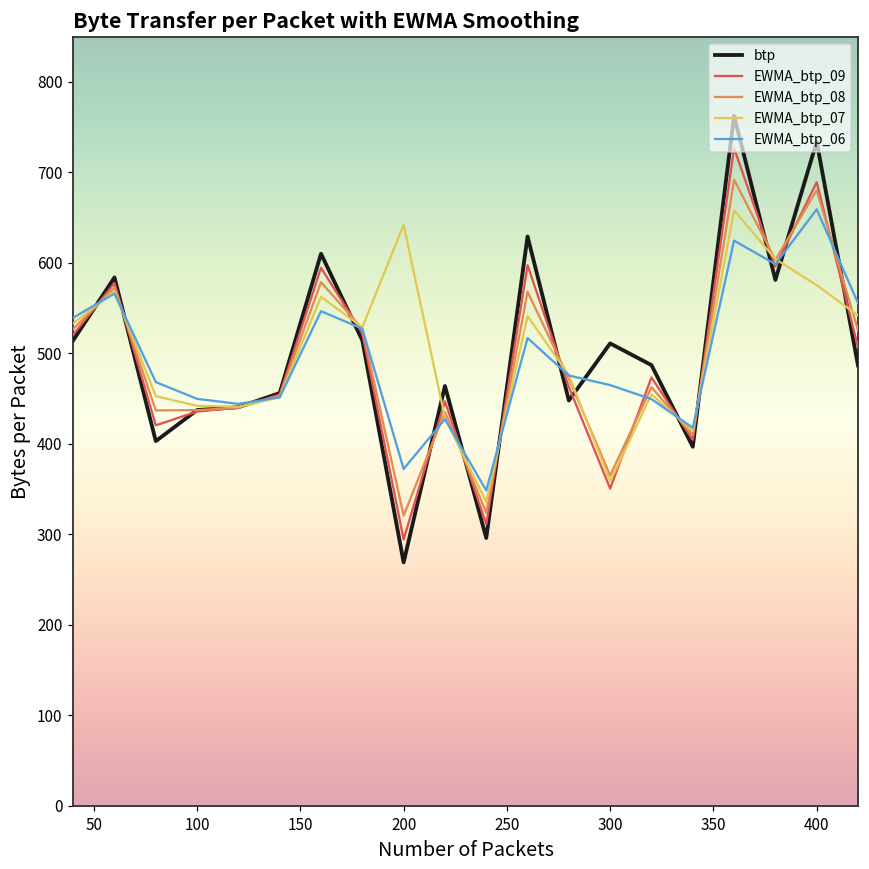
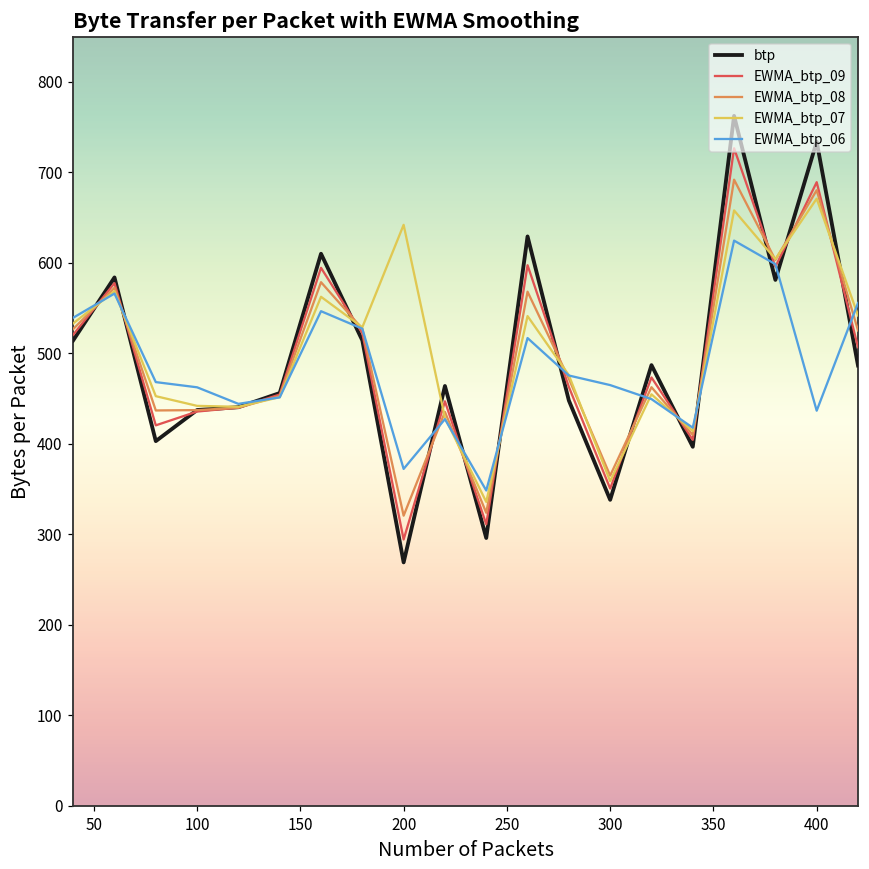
  {
    "btp": {
      "200": 270,
-     "300": 510
+     "300": 340
    },
    "EWMA_btp_07": {
      "100": 440,
      "200": 640,
      "300": 360,
-     "400": 580
+     "400": 670
    },
    "EWMA_btp_06": {
-     "100": 450,
+     "100": 460,
      "200": 370,
      "300": 470,
-     "400": 660
+     "400": 440
    }
  }
